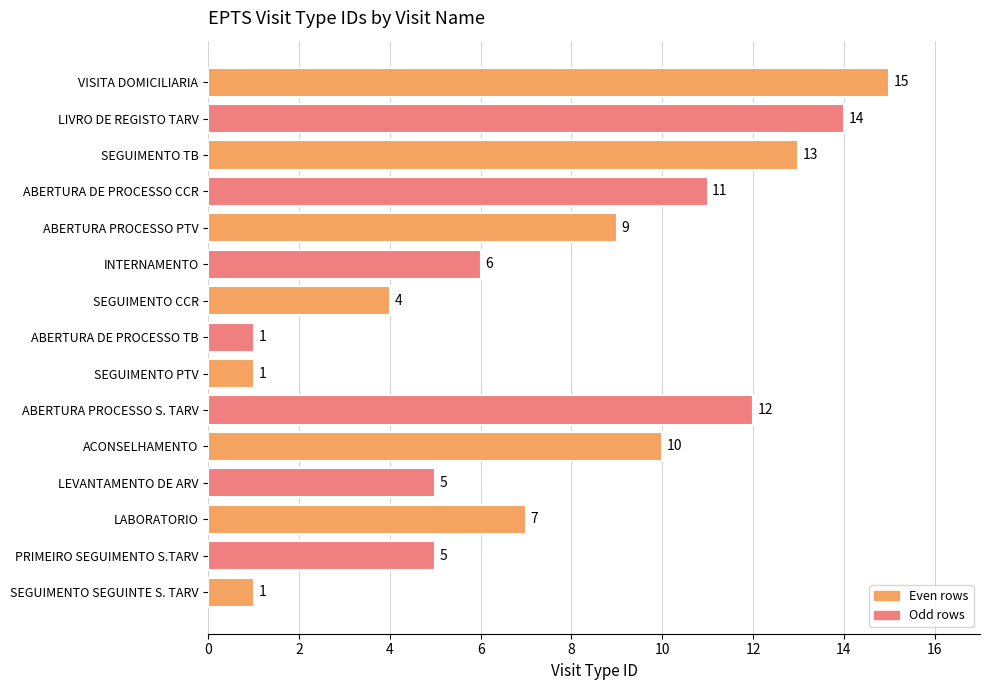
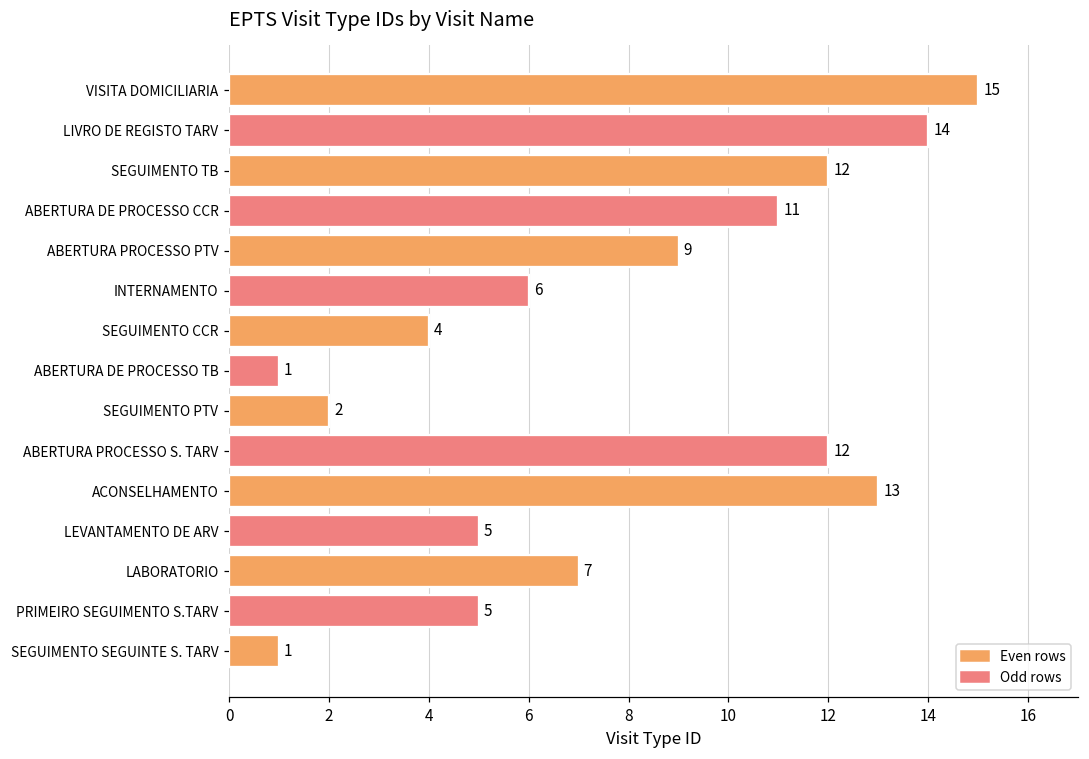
  {
    "VISITA DOMICILIARIA": 15,
    "LIVRO DE REGISTO TARV": 14,
-   "SEGUIMENTO TB": 13,
+   "SEGUIMENTO TB": 12,
    "ABERTURA DE PROCESSO CCR": 11,
    "ABERTURA PROCESSO PTV": 9,
    "INTERNAMENTO": 6,
    "SEGUIMENTO CCR": 4,
    "ABERTURA DE PROCESSO TB": 1,
-   "SEGUIMENTO PTV": 1,
+   "SEGUIMENTO PTV": 2,
    "ABERTURA PROCESSO S. TARV": 12,
-   "ACONSELHAMENTO": 10,
+   "ACONSELHAMENTO": 13,
    "LEVANTAMENTO DE ARV": 5,
    "LABORATORIO": 7,
    "PRIMEIRO SEGUIMENTO S.TARV": 5,
    "SEGUIMENTO SEGUINTE S. TARV": 1
  }
